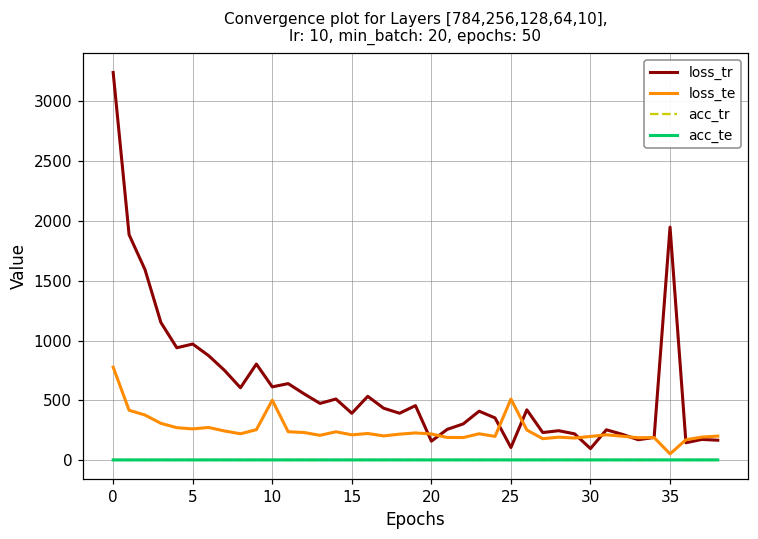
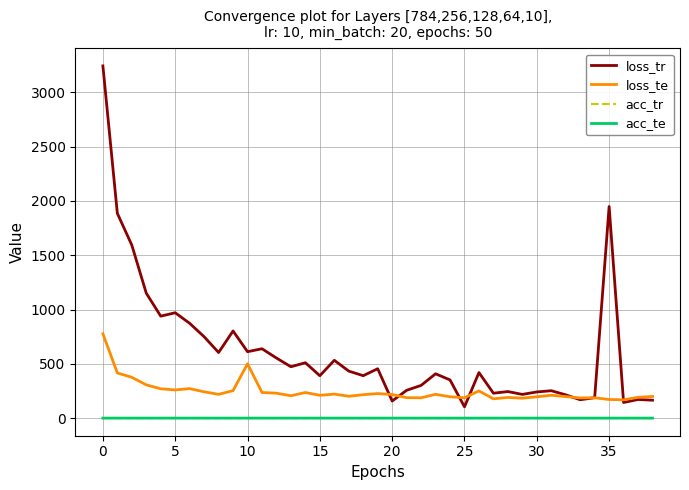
  {
    "loss_tr": {
      "0": 3240,
      "5": 970,
      "10": 610,
      "15": 390,
      "20": 160,
      "25": 100,
-     "30": 100,
+     "30": 240,
      "35": 1950
    },
    "loss_te": {
      "0": 780,
      "5": 260,
      "10": 500,
      "15": 210,
      "20": 220,
-     "25": 510,
+     "25": 190,
      "30": 200,
-     "35": 50
+     "35": 170
    },
    "acc_te": {
      "0": 0,
      "5": 0,
      "10": 0,
      "15": 0,
      "20": 0,
      "25": 0,
      "30": 0,
      "35": 0
    }
  }
